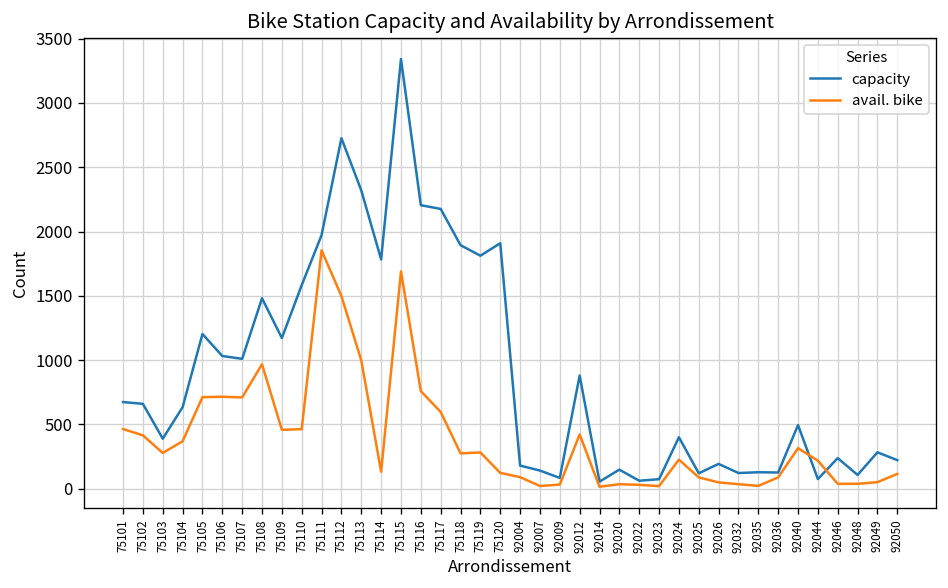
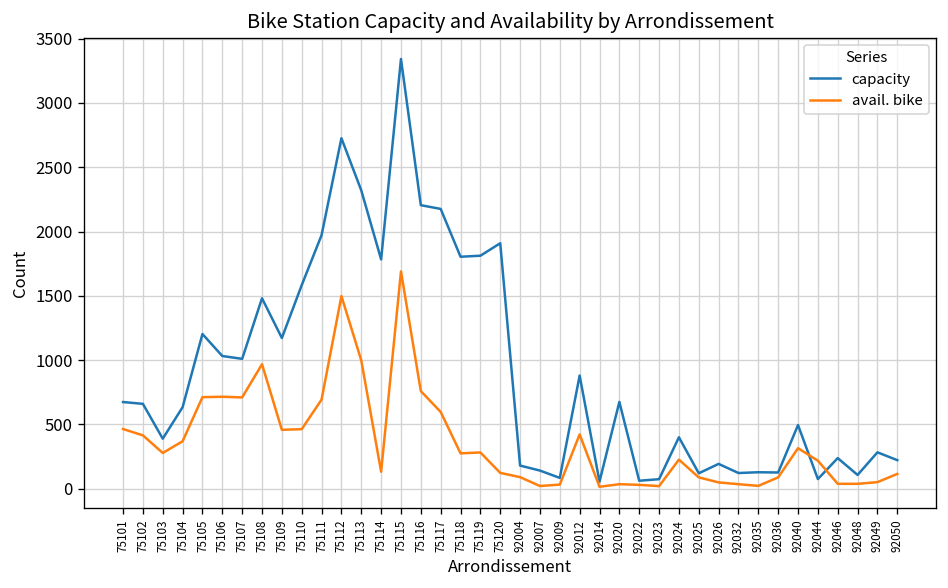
  {
    "capacity": {
      "75101": 670,
      "75102": 660,
      "75103": 390,
      "75104": 630,
      "75105": 1200,
      "75106": 1030,
      "75107": 1010,
      "75108": 1480,
      "75109": 1170,
      "75110": 1580,
      "75111": 1970,
      "75112": 2730,
      "75113": 2320,
      "75114": 1780,
      "75115": 3340,
      "75116": 2210,
      "75117": 2180,
-     "75118": 1890,
+     "75118": 1800,
      "75119": 1810,
      "75120": 1910,
      "92004": 180,
      "92007": 140,
      "92009": 80,
      "92012": 880,
      "92014": 60,
-     "92020": 150,
+     "92020": 680,
      "92022": 60,
      "92023": 70,
      "92024": 400,
      "92025": 120,
      "92026": 190,
      "92032": 120,
      "92035": 130,
      "92036": 130,
      "92040": 500,
      "92044": 80,
      "92046": 240,
      "92048": 110,
      "92049": 280,
      "92050": 220
    },
    "avail. bike": {
      "75101": 460,
      "75102": 420,
      "75103": 280,
      "75104": 370,
      "75105": 710,
      "75106": 720,
      "75107": 710,
      "75108": 970,
      "75109": 460,
      "75110": 460,
-     "75111": 1850,
+     "75111": 690,
      "75112": 1500,
      "75113": 1000,
      "75114": 130,
      "75115": 1690,
      "75116": 760,
      "75117": 600,
      "75118": 280,
      "75119": 280,
      "75120": 120,
      "92004": 90,
      "92007": 20,
      "92009": 30,
      "92012": 420,
      "92014": 20,
      "92020": 40,
      "92022": 30,
      "92023": 20,
      "92024": 230,
      "92025": 90,
      "92026": 50,
      "92032": 40,
      "92035": 20,
      "92036": 90,
      "92040": 320,
      "92044": 220,
      "92046": 40,
      "92048": 40,
      "92049": 50,
      "92050": 120
    }
  }
